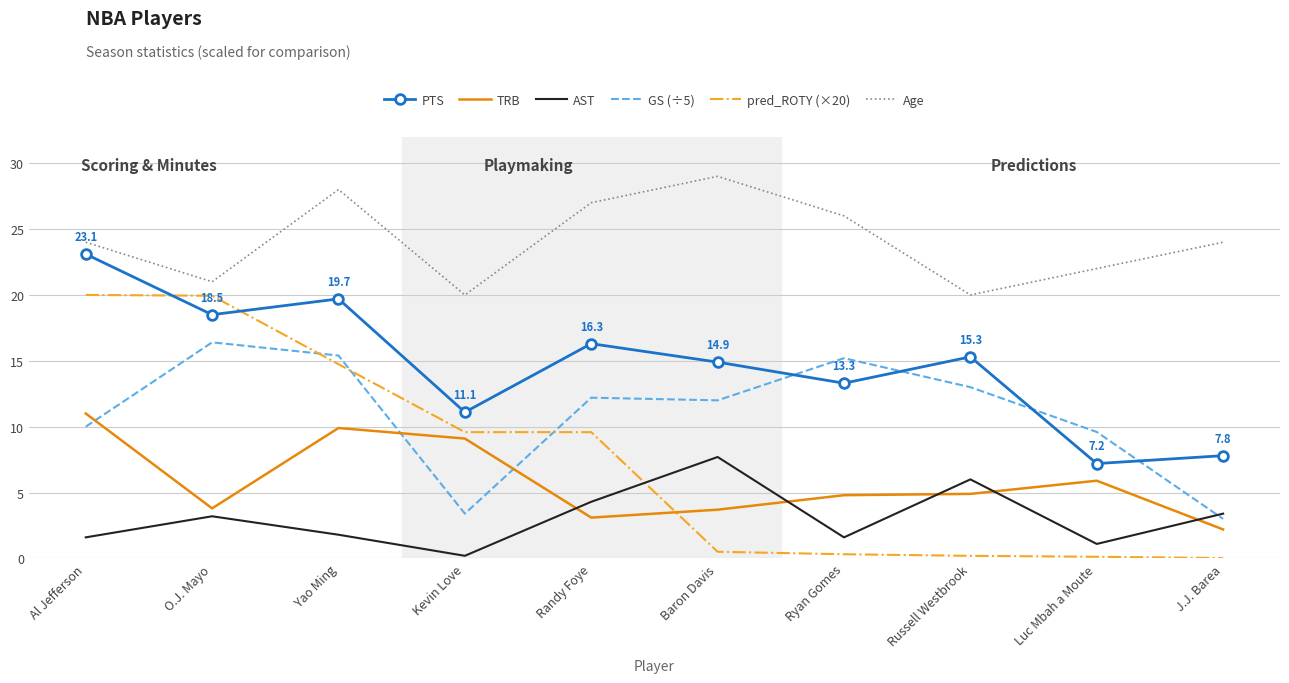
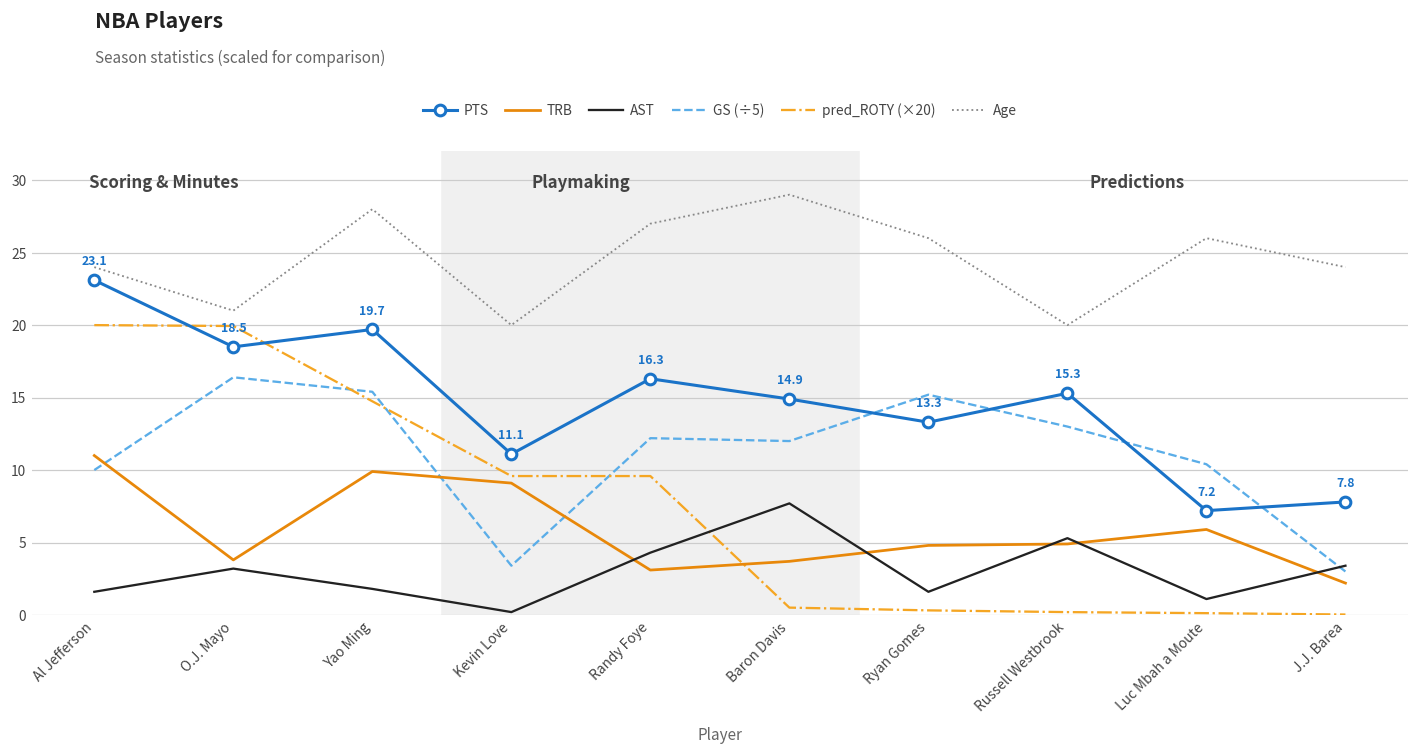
  {
    "PTS": {
      "Yao Ming": 19.7,
      "Kevin Love": 11.1,
      "Randy Foye": 16.3,
      "Baron Davis": 14.9,
      "Russell Westbrook": 15.3,
      "Luc Mbah a Moute": 7.2,
      "J.J. Barea": 7.8
    },
    "AST": {
      "Al Jefferson": 1.6,
      "O.J. Mayo": 3.2,
      "Yao Ming": 1.8,
      "Kevin Love": 0.2,
      "Randy Foye": 4.3,
      "Baron Davis": 7.7,
      "Ryan Gomes": 1.6,
-     "Russell Westbrook": 6.0,
+     "Russell Westbrook": 5.3,
      "Luc Mbah a Moute": 1.1,
      "J.J. Barea": 3.4
    },
    "GS (÷5)": {
      "Al Jefferson": 10.0,
      "O.J. Mayo": 16.4,
      "Yao Ming": 15.4,
      "Kevin Love": 3.4,
      "Randy Foye": 12.2,
      "Baron Davis": 12.0,
      "Russell Westbrook": 13.0,
-     "Luc Mbah a Moute": 9.6,
+     "Luc Mbah a Moute": 10.4,
      "J.J. Barea": 3.0
    },
    "Age": {
      "O.J. Mayo": 21,
      "Yao Ming": 28,
      "Kevin Love": 20,
      "Randy Foye": 27,
      "Baron Davis": 29,
      "Ryan Gomes": 26,
      "Russell Westbrook": 20,
-     "Luc Mbah a Moute": 22,
+     "Luc Mbah a Moute": 26,
      "J.J. Barea": 24
    }
  }
